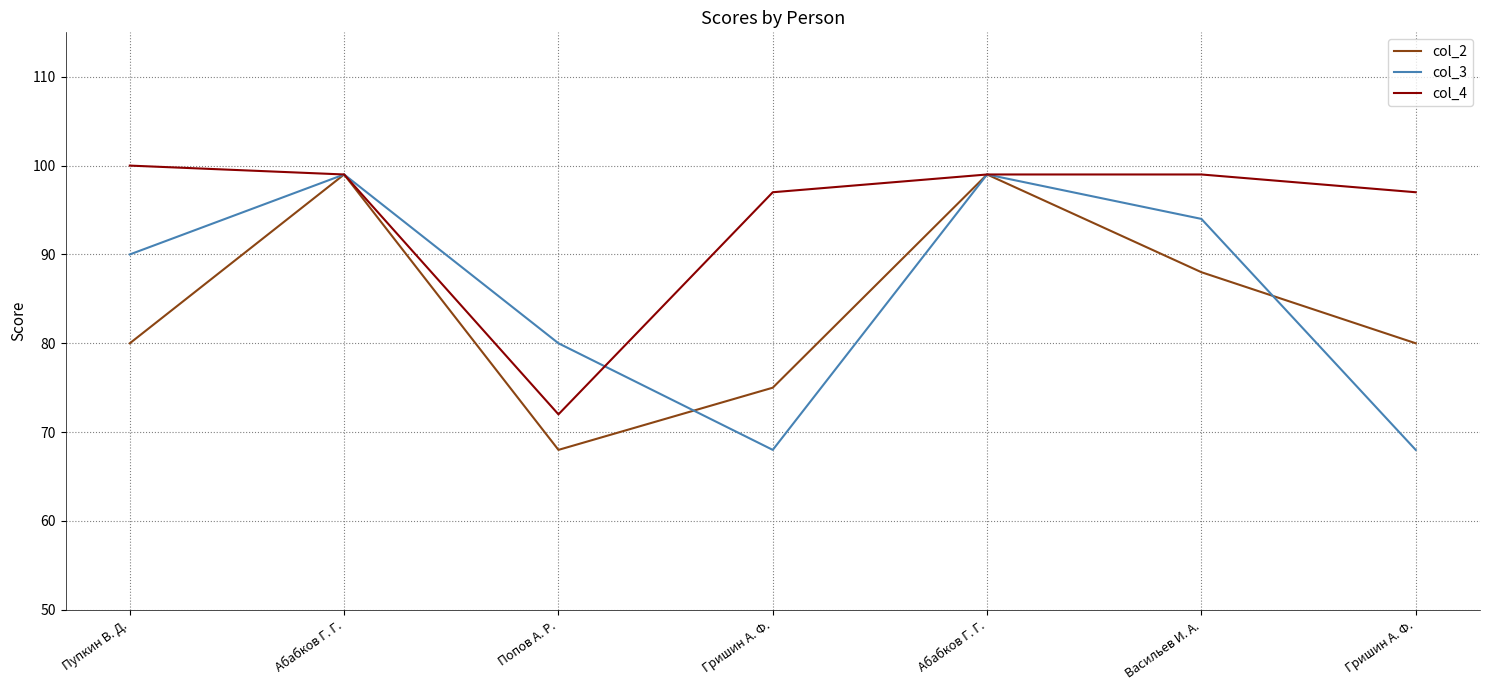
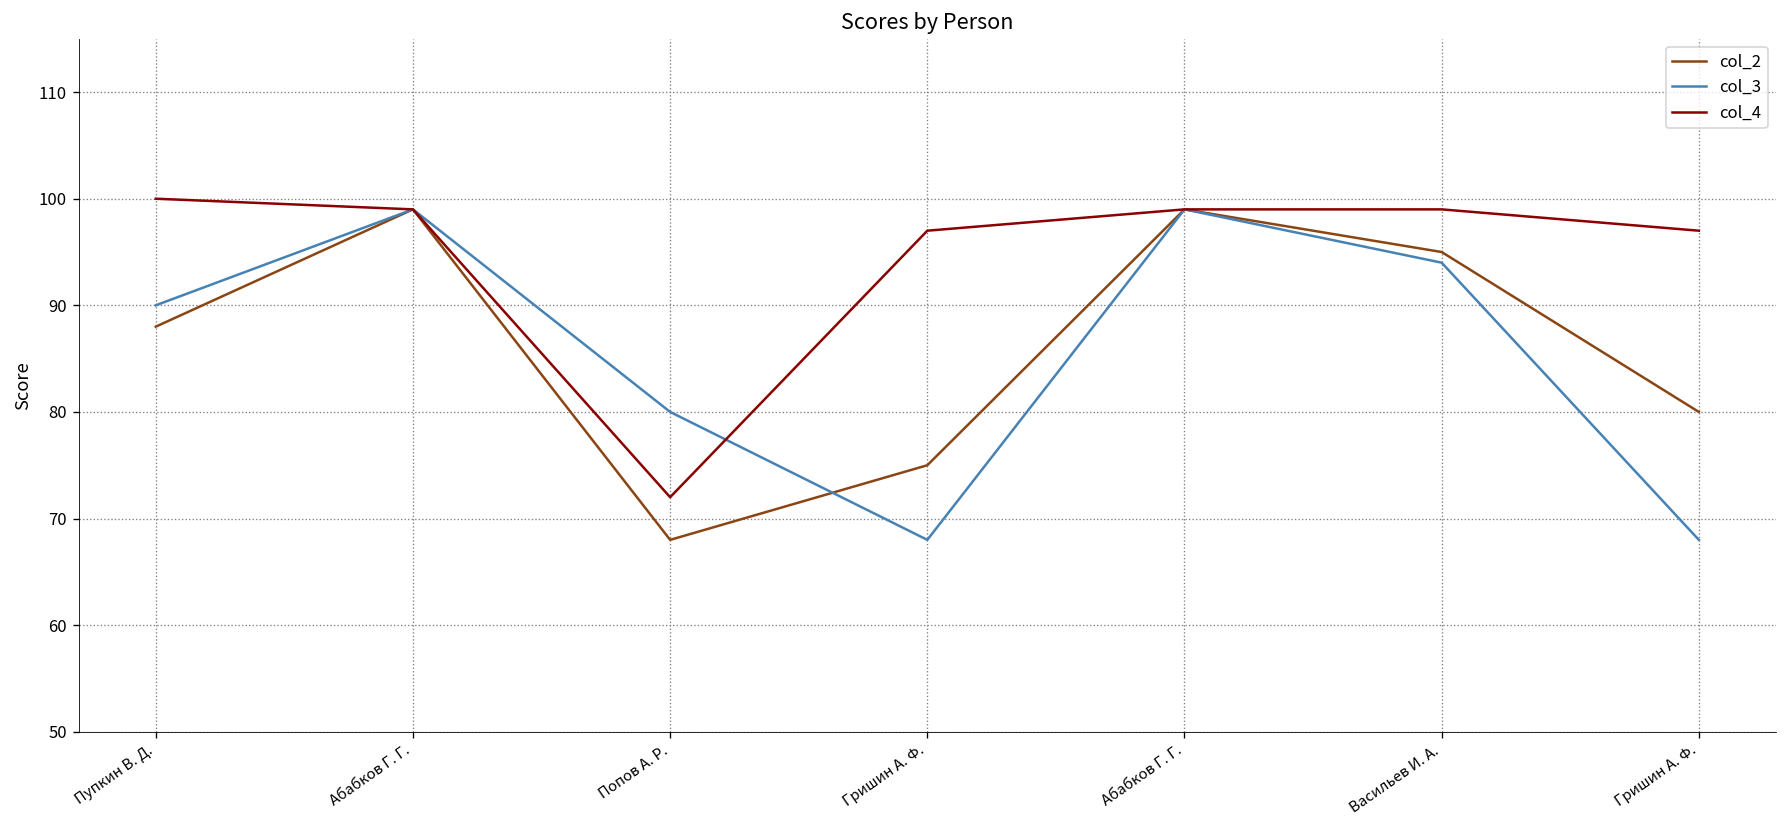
  {
    "col_2": {
-     "Пупкин В. Д.": 80,
+     "Пупкин В. Д.": 88,
      "Попов А. Р.": 68,
-     "Васильев И. А.": 88
+     "Васильев И. А.": 95
    },
    "col_3": {
      "Пупкин В. Д.": 90,
      "Попов А. Р.": 80,
      "Васильев И. А.": 94
    },
    "col_4": {
      "Пупкин В. Д.": 100,
      "Попов А. Р.": 72,
      "Васильев И. А.": 99
    }
  }
